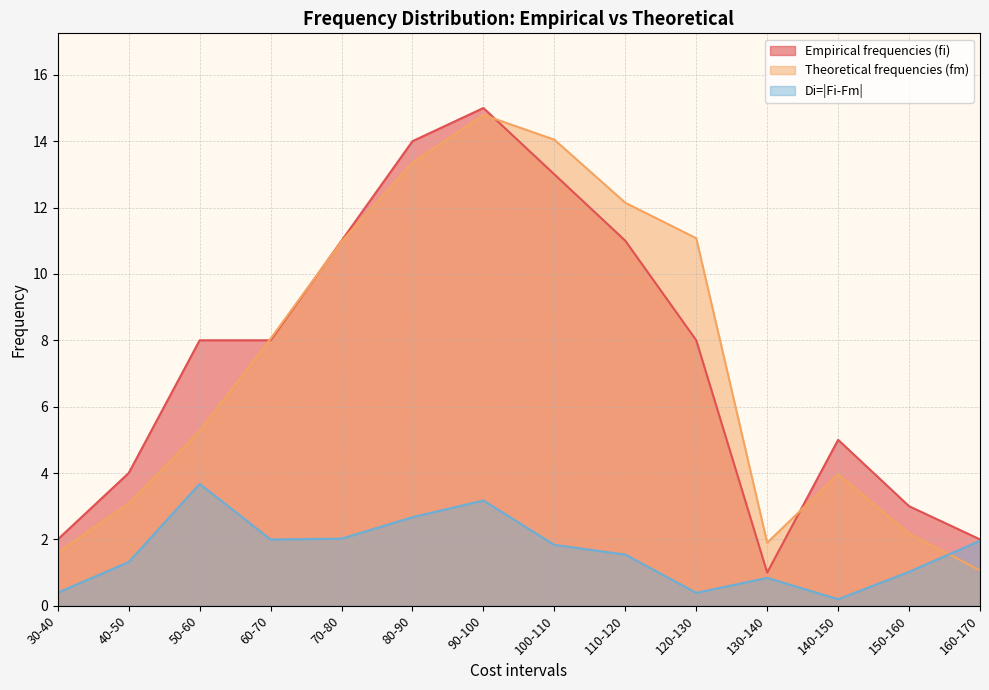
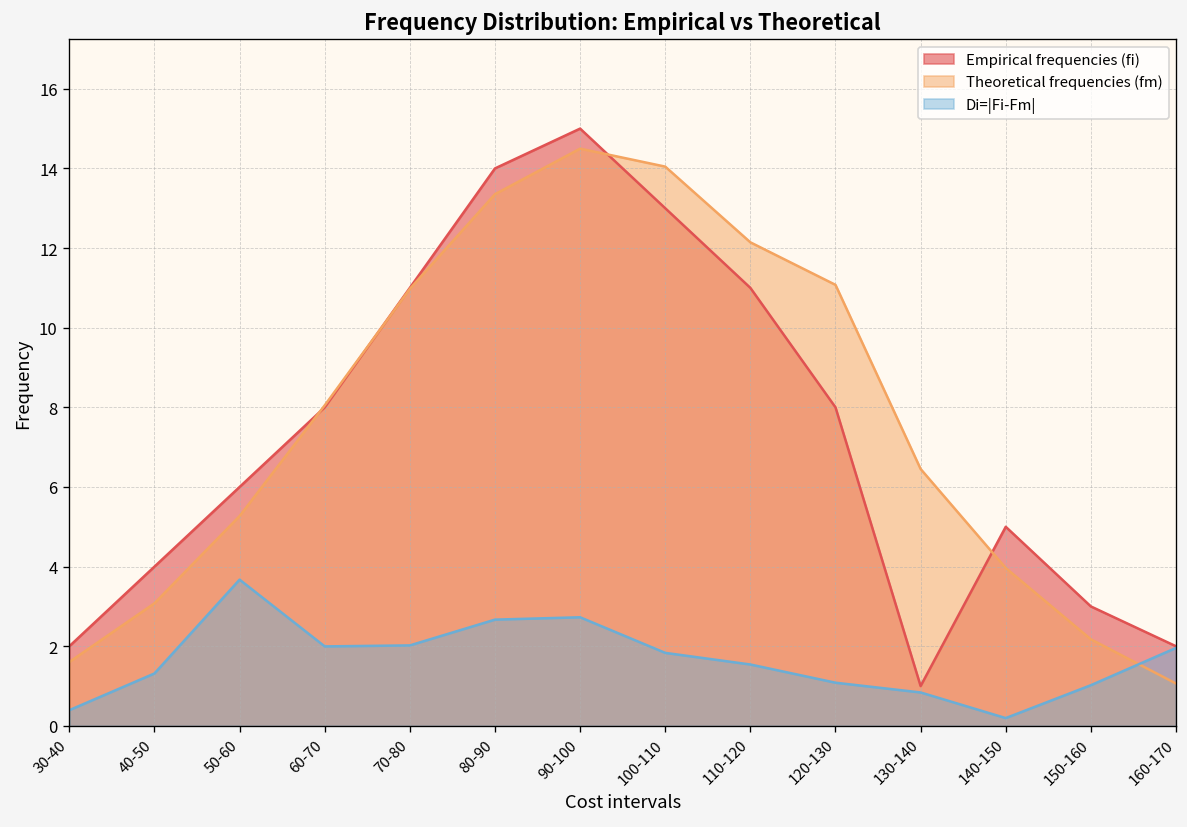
  {
    "Empirical frequencies (fi)": {
      "30-40": 2,
      "40-50": 4,
-     "50-60": 8,
+     "50-60": 6,
      "80-90": 14,
      "90-100": 15,
      "100-110": 13,
      "110-120": 11,
      "120-130": 8,
      "130-140": 1,
      "140-150": 5,
      "150-160": 3
    },
    "Theoretical frequencies (fm)": {
      "30-40": 1.6,
      "40-50": 3.1,
      "50-60": 5.3,
      "80-90": 13.4,
-     "90-100": 14.8,
+     "90-100": 14.5,
      "100-110": 14.0,
      "110-120": 12.1,
      "120-130": 11.1,
-     "130-140": 1.9,
+     "130-140": 6.5,
      "140-150": 4.0,
      "150-160": 2.2,
      "160-170": 1.1
    },
    "Di=|Fi-Fm|": {
      "30-40": 0.4,
      "40-50": 1.3,
      "50-60": 3.7,
      "60-70": 2.0,
      "70-80": 2.0,
      "80-90": 2.7,
-     "90-100": 3.2,
+     "90-100": 2.7,
      "100-110": 1.8,
      "110-120": 1.5,
-     "120-130": 0.4,
+     "120-130": 1.1,
      "130-140": 0.8,
      "140-150": 0.2,
      "150-160": 1.0
    }
  }
